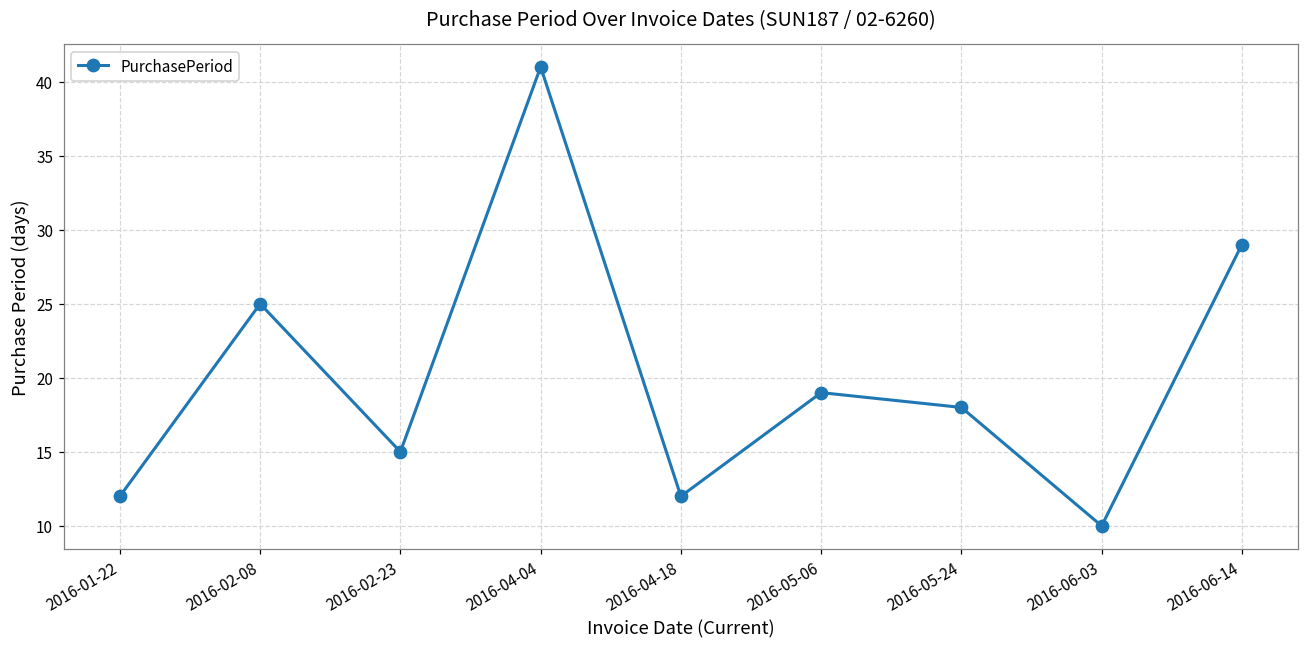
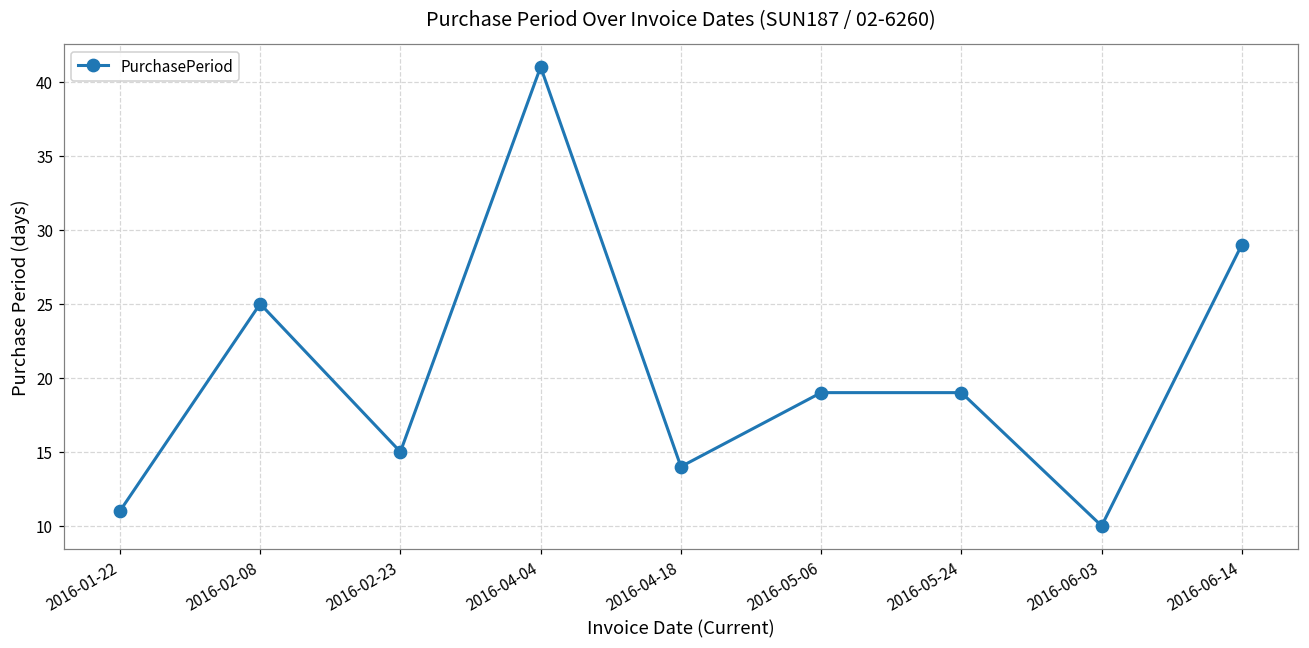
  {
-   "2016-01-22": 12,
+   "2016-01-22": 11,
    "2016-02-08": 25,
    "2016-02-23": 15,
    "2016-04-04": 41,
-   "2016-04-18": 12,
+   "2016-04-18": 14,
    "2016-05-06": 19,
-   "2016-05-24": 18,
+   "2016-05-24": 19,
    "2016-06-03": 10,
    "2016-06-14": 29
  }
